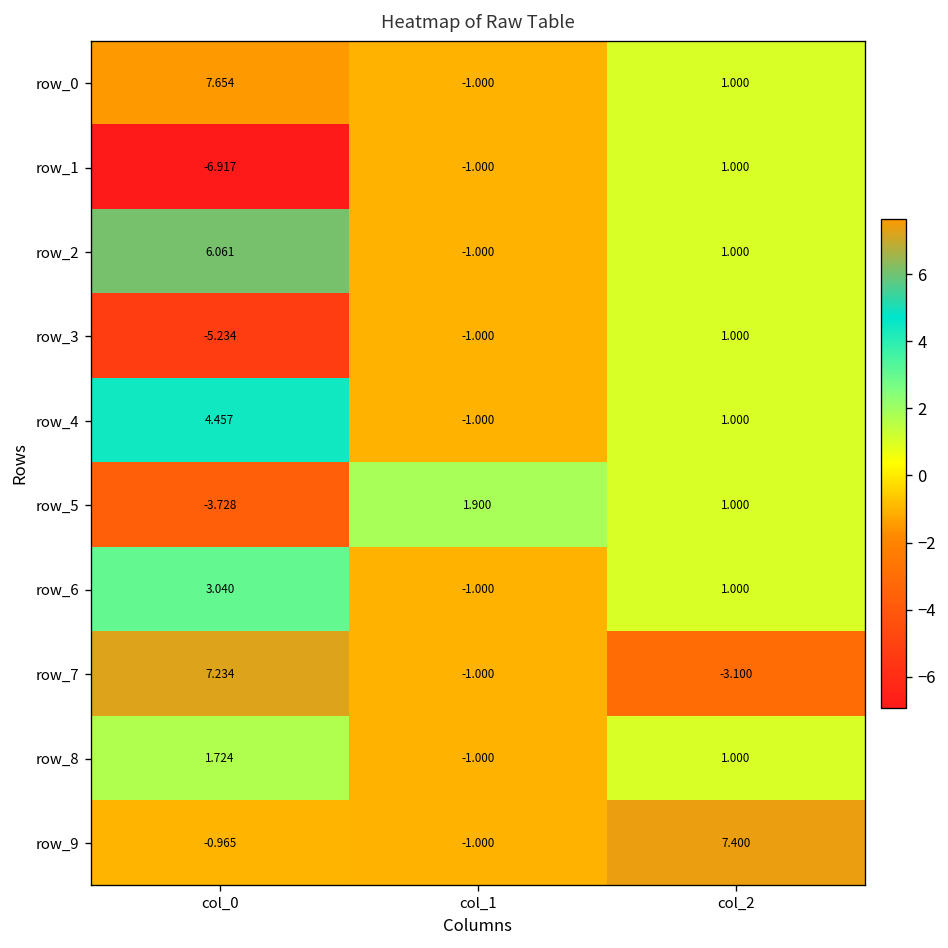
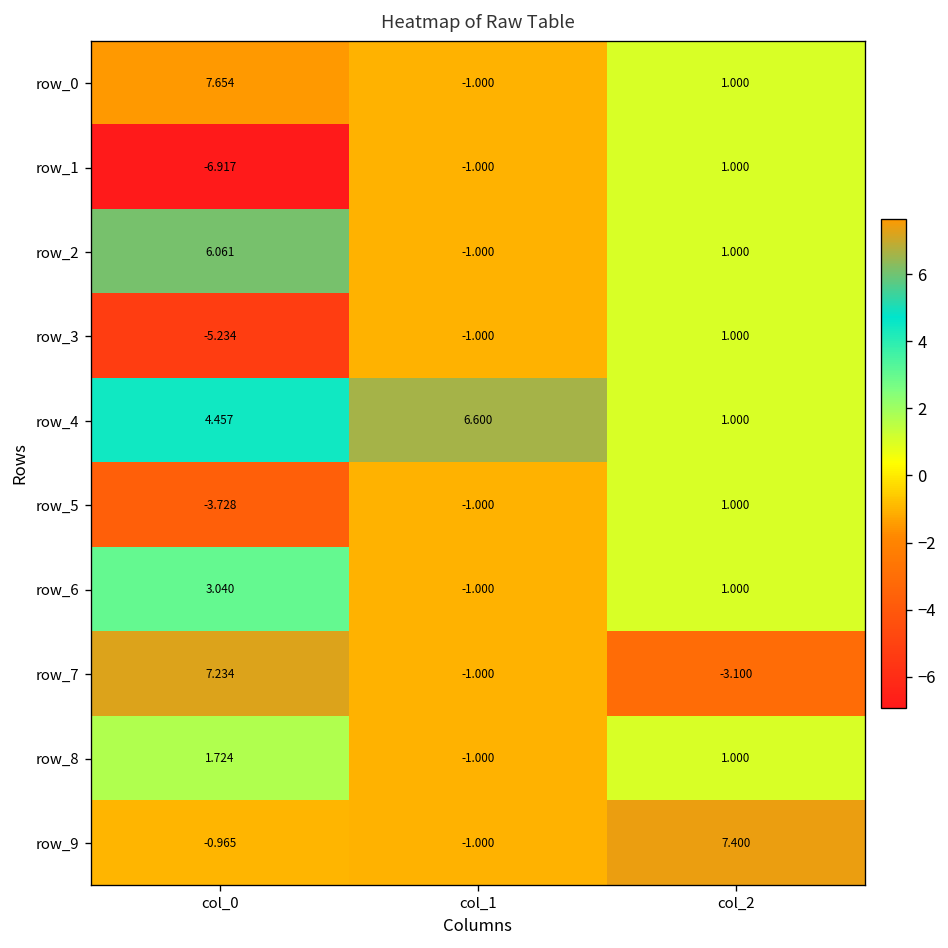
  {
    "row_0": {
      "col_0": 7.654,
      "col_1": -1.000,
      "col_2": 1.000
    },
    "row_1": {
      "col_0": -6.917,
      "col_1": -1.000,
      "col_2": 1.000
    },
    "row_2": {
      "col_0": 6.061,
      "col_1": -1.000,
      "col_2": 1.000
    },
    "row_3": {
      "col_0": -5.234,
      "col_1": -1.000,
      "col_2": 1.000
    },
    "row_4": {
      "col_0": 4.457,
-     "col_1": -1.000,
+     "col_1": 6.600,
      "col_2": 1.000
    },
    "row_5": {
      "col_0": -3.728,
-     "col_1": 1.900,
+     "col_1": -1.000,
      "col_2": 1.000
    },
    "row_6": {
      "col_0": 3.040,
      "col_1": -1.000,
      "col_2": 1.000
    },
    "row_7": {
      "col_0": 7.234,
      "col_1": -1.000,
      "col_2": -3.100
    },
    "row_8": {
      "col_0": 1.724,
      "col_1": -1.000,
      "col_2": 1.000
    },
    "row_9": {
      "col_0": -0.965,
      "col_1": -1.000,
      "col_2": 7.400
    }
  }
